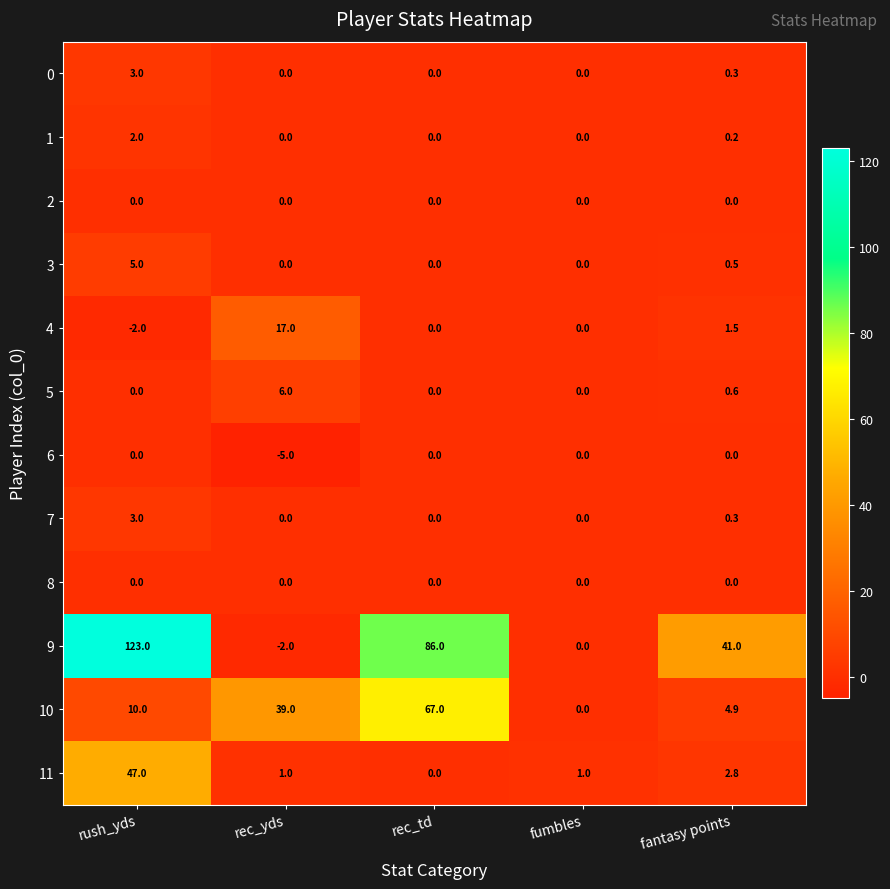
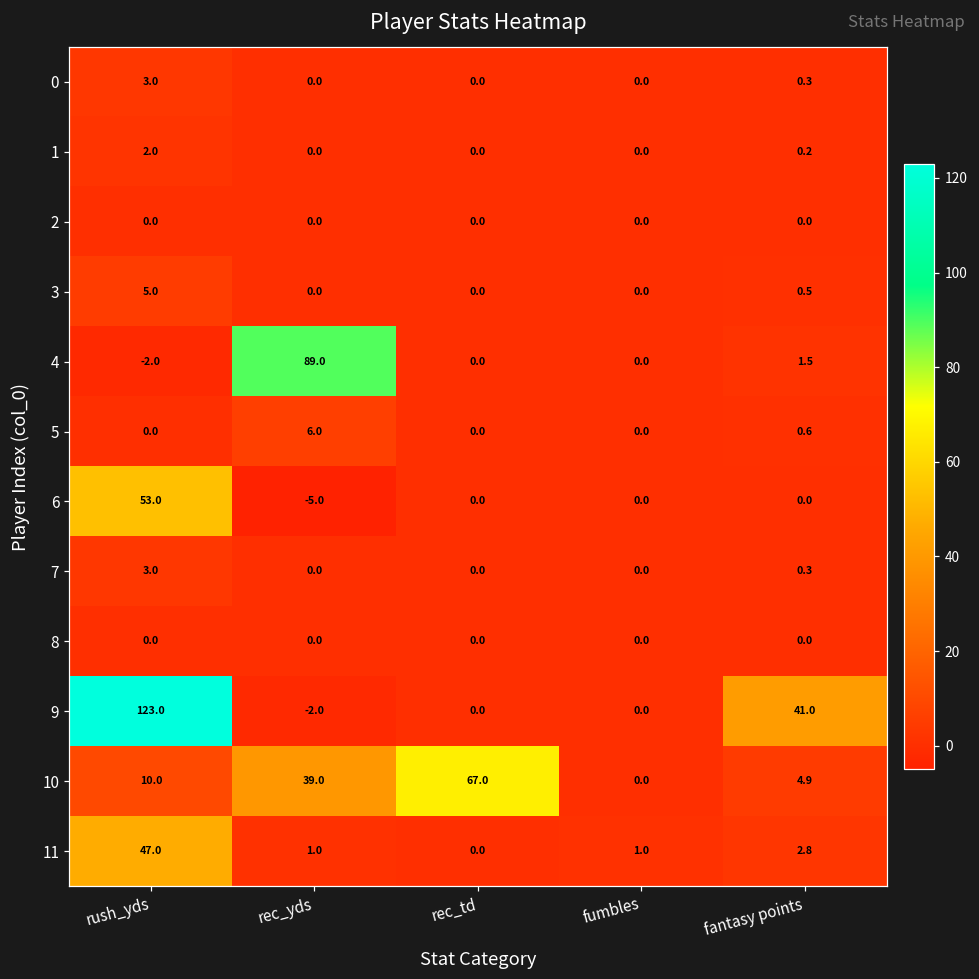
  {
    "0": {
      "rush_yds": 3.0,
      "rec_yds": 0.0,
      "rec_td": 0.0,
      "fumbles": 0.0,
      "fantasy points": 0.3
    },
    "1": {
      "rush_yds": 2.0,
      "rec_yds": 0.0,
      "rec_td": 0.0,
      "fumbles": 0.0,
      "fantasy points": 0.2
    },
    "2": {
      "rush_yds": 0.0,
      "rec_yds": 0.0,
      "rec_td": 0.0,
      "fumbles": 0.0,
      "fantasy points": 0.0
    },
    "3": {
      "rush_yds": 5.0,
      "rec_yds": 0.0,
      "rec_td": 0.0,
      "fumbles": 0.0,
      "fantasy points": 0.5
    },
    "4": {
      "rush_yds": -2.0,
-     "rec_yds": 17.0,
+     "rec_yds": 89.0,
      "rec_td": 0.0,
      "fumbles": 0.0,
      "fantasy points": 1.5
    },
    "5": {
      "rush_yds": 0.0,
      "rec_yds": 6.0,
      "rec_td": 0.0,
      "fumbles": 0.0,
      "fantasy points": 0.6
    },
    "6": {
-     "rush_yds": 0.0,
+     "rush_yds": 53.0,
      "rec_yds": -5.0,
      "rec_td": 0.0,
      "fumbles": 0.0,
      "fantasy points": 0.0
    },
    "7": {
      "rush_yds": 3.0,
      "rec_yds": 0.0,
      "rec_td": 0.0,
      "fumbles": 0.0,
      "fantasy points": 0.3
    },
    "8": {
      "rush_yds": 0.0,
      "rec_yds": 0.0,
      "rec_td": 0.0,
      "fumbles": 0.0,
      "fantasy points": 0.0
    },
    "9": {
      "rush_yds": 123.0,
      "rec_yds": -2.0,
-     "rec_td": 86.0,
+     "rec_td": 0.0,
      "fumbles": 0.0,
      "fantasy points": 41.0
    },
    "10": {
      "rush_yds": 10.0,
      "rec_yds": 39.0,
      "rec_td": 67.0,
      "fumbles": 0.0,
      "fantasy points": 4.9
    },
    "11": {
      "rush_yds": 47.0,
      "rec_yds": 1.0,
      "rec_td": 0.0,
      "fumbles": 1.0,
      "fantasy points": 2.8
    }
  }
